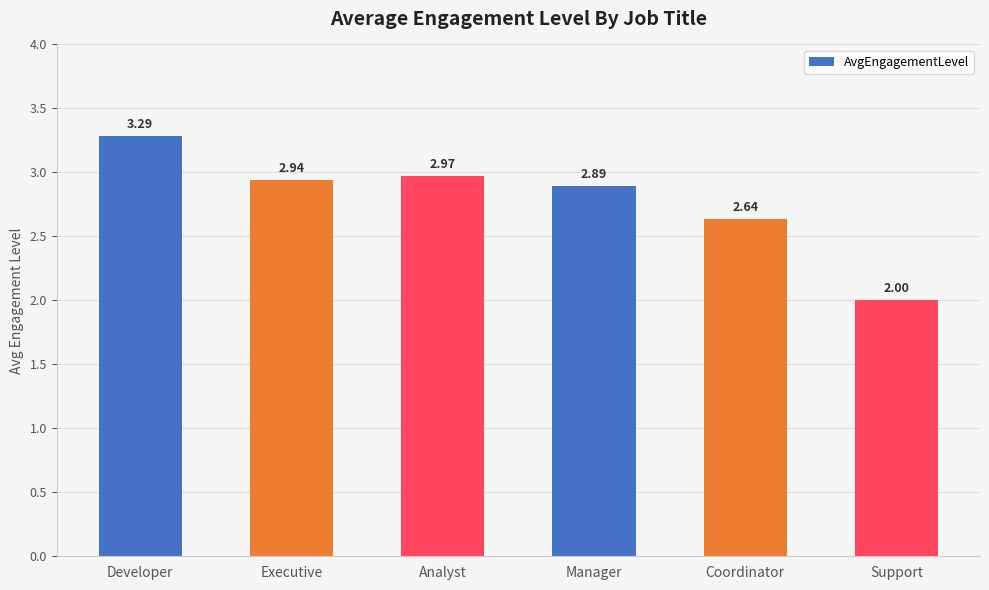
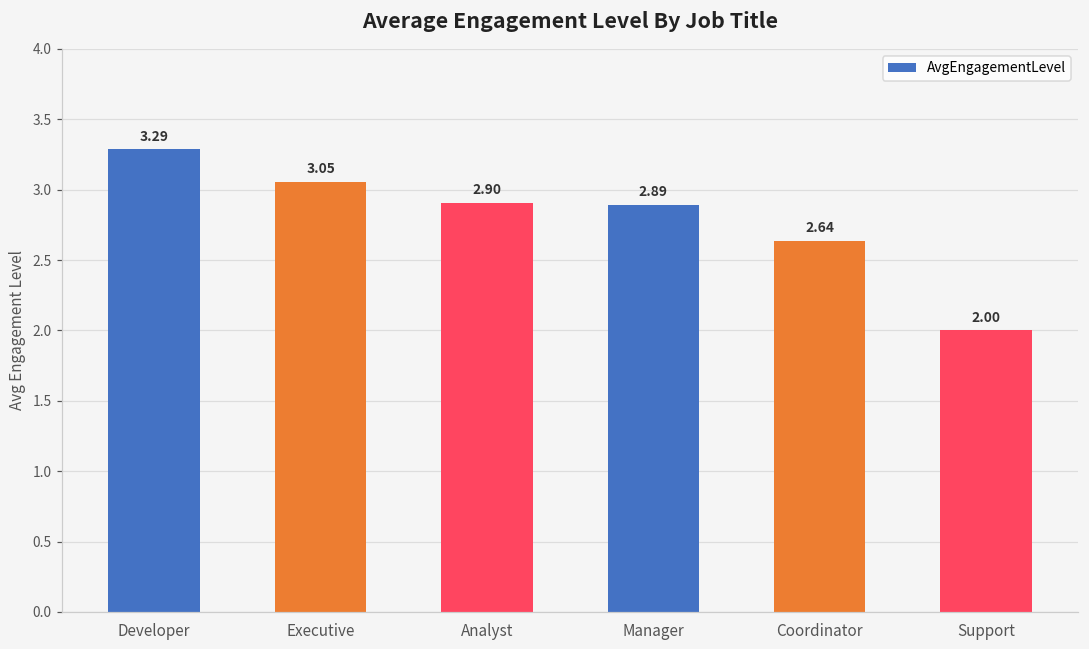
  {
    "Developer": 3.29,
-   "Executive": 2.94,
-   "Analyst": 2.97,
+   "Executive": 3.05,
+   "Analyst": 2.90,
    "Manager": 2.89,
    "Coordinator": 2.64,
    "Support": 2.00
  }
